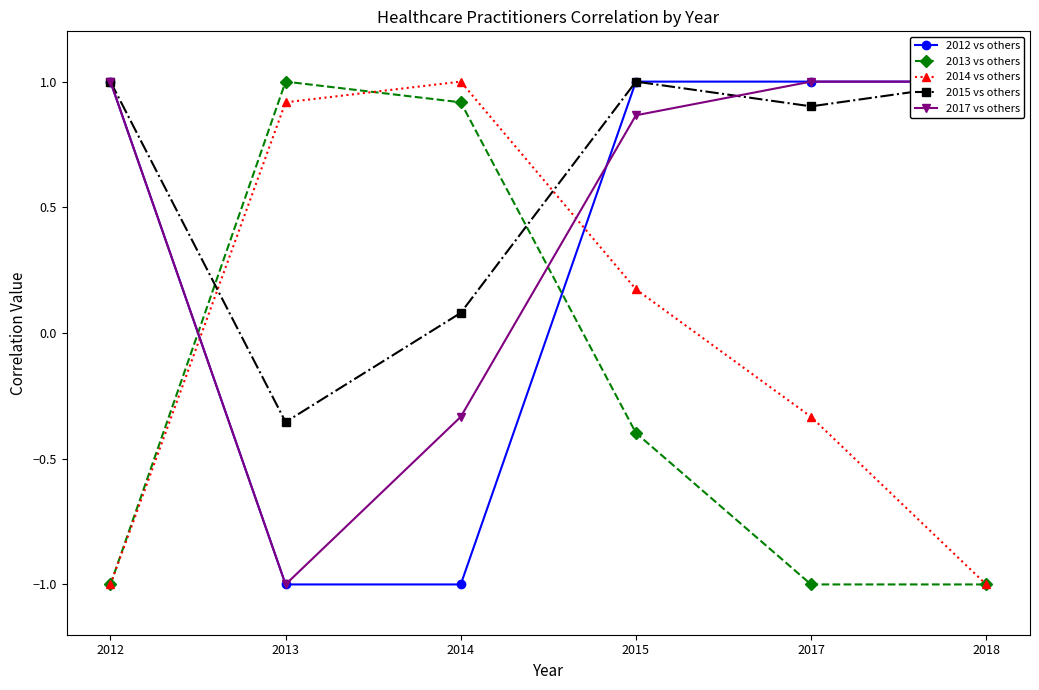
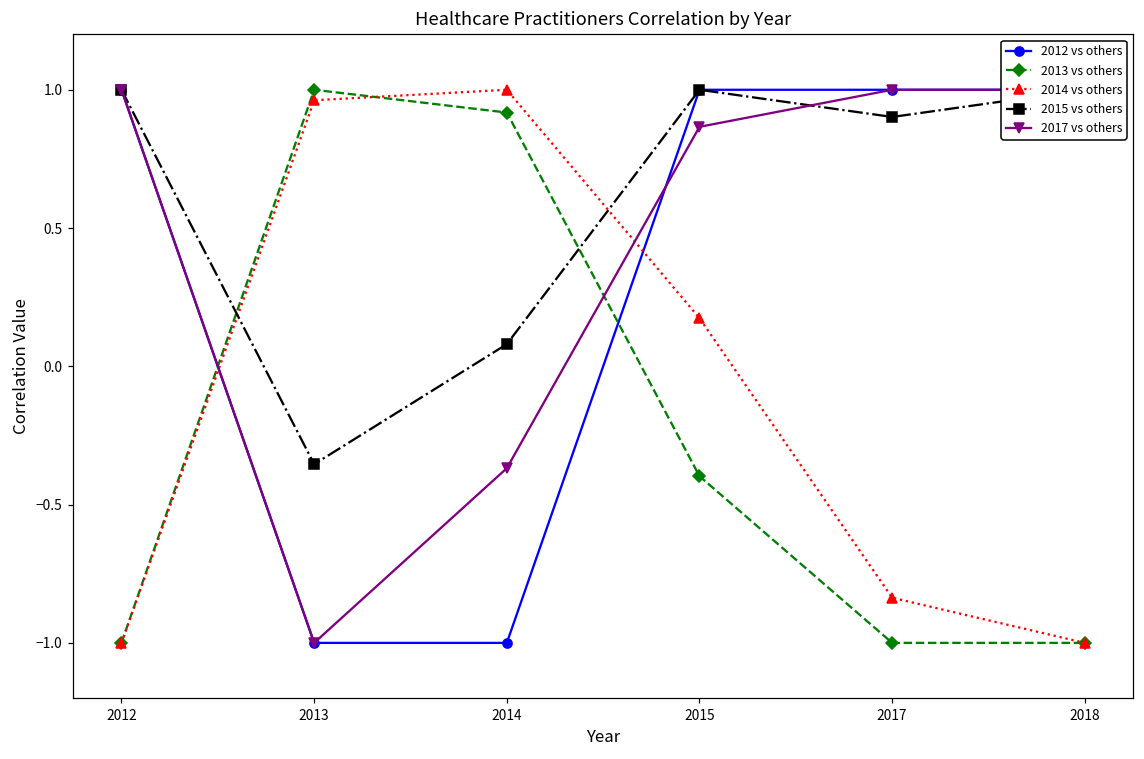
  {
    "2012 vs others": {
      "2014": -1.00
    },
    "2013 vs others": {
      "2013": 1.00,
      "2014": 0.92,
      "2015": -0.40,
      "2017": -1.00
    },
    "2014 vs others": {
-     "2013": 0.92,
+     "2013": 0.96,
      "2014": 1.00,
      "2015": 0.17,
-     "2017": -0.33
+     "2017": -0.84
    },
    "2015 vs others": {
      "2013": -0.35,
      "2014": 0.08,
      "2017": 0.90
    },
    "2017 vs others": {
-     "2014": -0.33,
+     "2014": -0.37,
      "2015": 0.87
    }
  }
